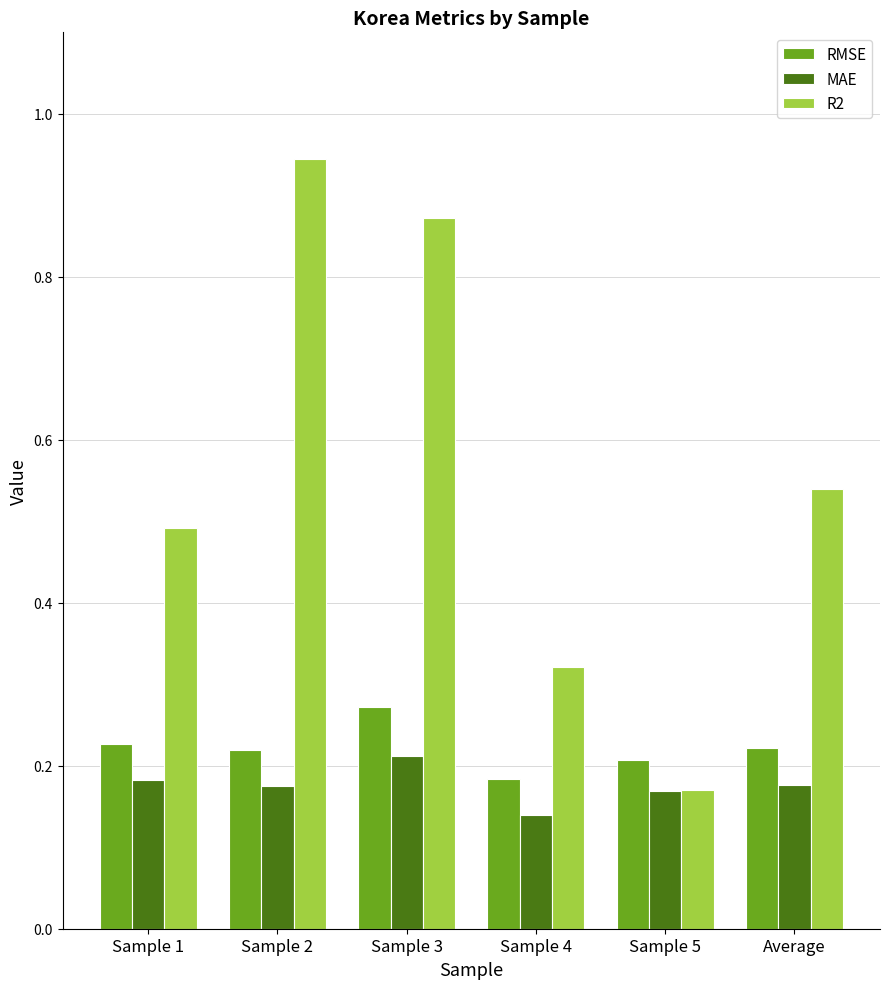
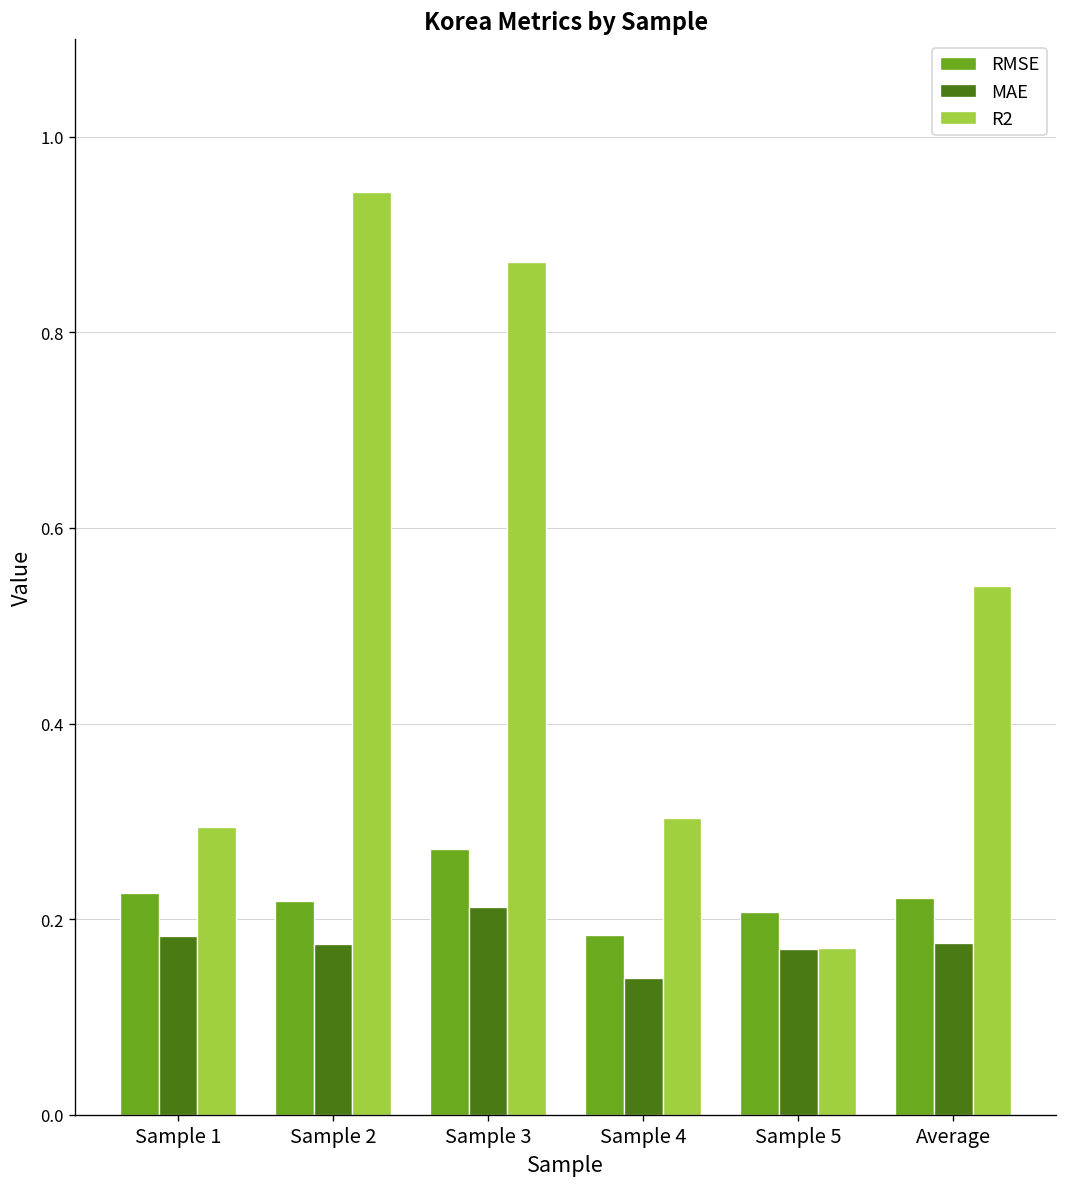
  {
    "R2": {
-     "Sample 1": 0.49,
+     "Sample 1": 0.29,
      "Sample 2": 0.94,
      "Sample 3": 0.87,
-     "Sample 4": 0.32,
+     "Sample 4": 0.30,
      "Sample 5": 0.17,
      "Average": 0.54
    }
  }
